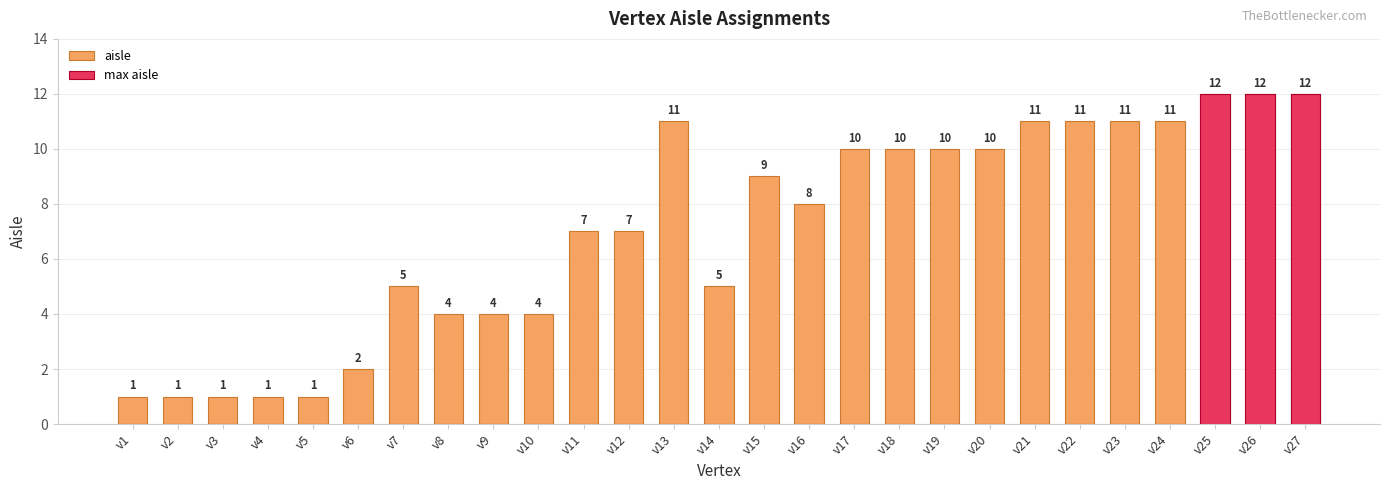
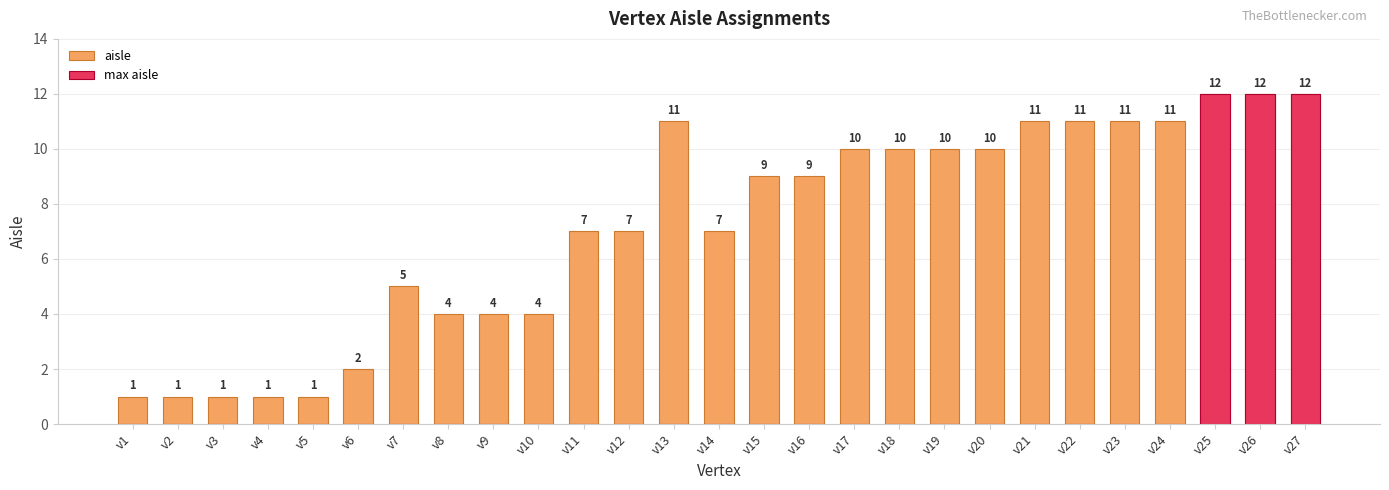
  {
    "aisle": {
      "v1": 1,
      "v2": 1,
      "v3": 1,
      "v4": 1,
      "v5": 1,
      "v6": 2,
      "v7": 5,
      "v8": 4,
      "v9": 4,
      "v10": 4,
      "v11": 7,
      "v12": 7,
      "v13": 11,
-     "v14": 5,
+     "v14": 7,
      "v15": 9,
-     "v16": 8,
+     "v16": 9,
      "v17": 10,
      "v18": 10,
      "v19": 10,
      "v20": 10,
      "v21": 11,
      "v22": 11,
      "v23": 11,
      "v24": 11,
      "v25": 12,
      "v26": 12,
      "v27": 12
    },
    "max aisle": {
      "v25": 12,
      "v26": 12,
      "v27": 12
    }
  }
